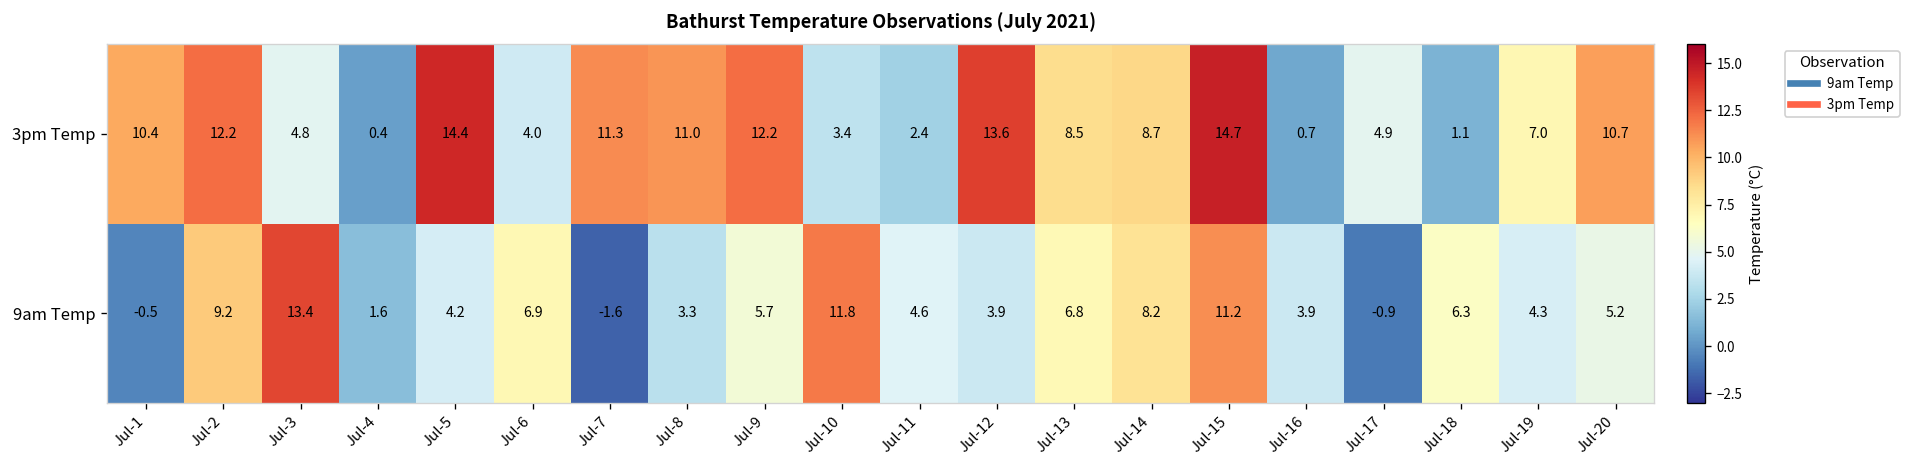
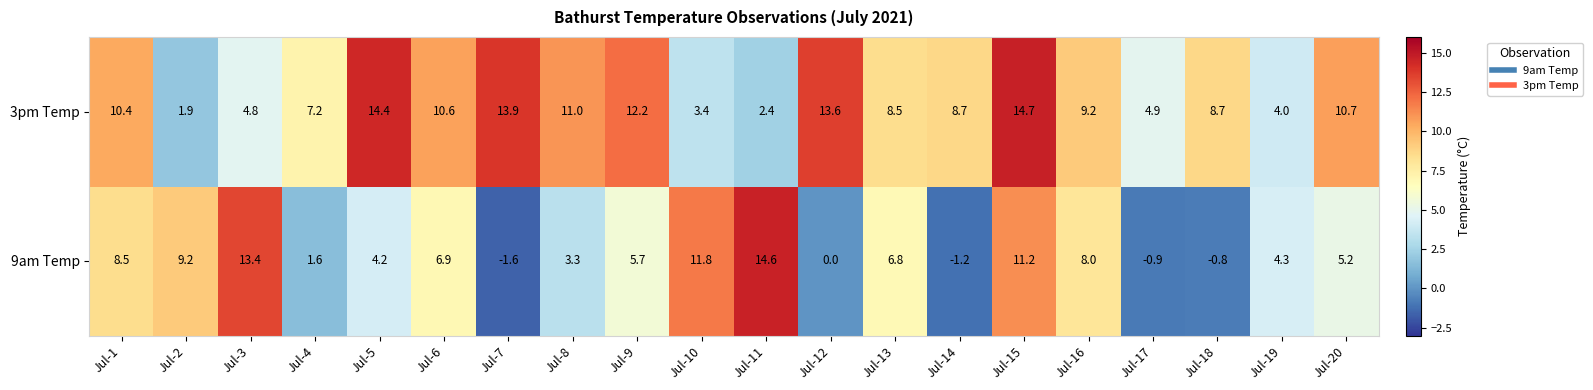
  {
    "3pm Temp": {
      "Jul-1": 10.4,
-     "Jul-2": 12.2,
+     "Jul-2": 1.9,
      "Jul-3": 4.8,
-     "Jul-4": 0.4,
+     "Jul-4": 7.2,
      "Jul-5": 14.4,
-     "Jul-6": 4.0,
-     "Jul-7": 11.3,
+     "Jul-6": 10.6,
+     "Jul-7": 13.9,
      "Jul-8": 11.0,
      "Jul-9": 12.2,
      "Jul-10": 3.4,
      "Jul-11": 2.4,
      "Jul-12": 13.6,
      "Jul-13": 8.5,
      "Jul-14": 8.7,
      "Jul-15": 14.7,
-     "Jul-16": 0.7,
+     "Jul-16": 9.2,
      "Jul-17": 4.9,
-     "Jul-18": 1.1,
-     "Jul-19": 7.0,
+     "Jul-18": 8.7,
+     "Jul-19": 4.0,
      "Jul-20": 10.7
    },
    "9am Temp": {
-     "Jul-1": -0.5,
+     "Jul-1": 8.5,
      "Jul-2": 9.2,
      "Jul-3": 13.4,
      "Jul-4": 1.6,
      "Jul-5": 4.2,
      "Jul-6": 6.9,
      "Jul-7": -1.6,
      "Jul-8": 3.3,
      "Jul-9": 5.7,
      "Jul-10": 11.8,
-     "Jul-11": 4.6,
-     "Jul-12": 3.9,
+     "Jul-11": 14.6,
+     "Jul-12": 0.0,
      "Jul-13": 6.8,
-     "Jul-14": 8.2,
+     "Jul-14": -1.2,
      "Jul-15": 11.2,
-     "Jul-16": 3.9,
+     "Jul-16": 8.0,
      "Jul-17": -0.9,
-     "Jul-18": 6.3,
+     "Jul-18": -0.8,
      "Jul-19": 4.3,
      "Jul-20": 5.2
    }
  }
